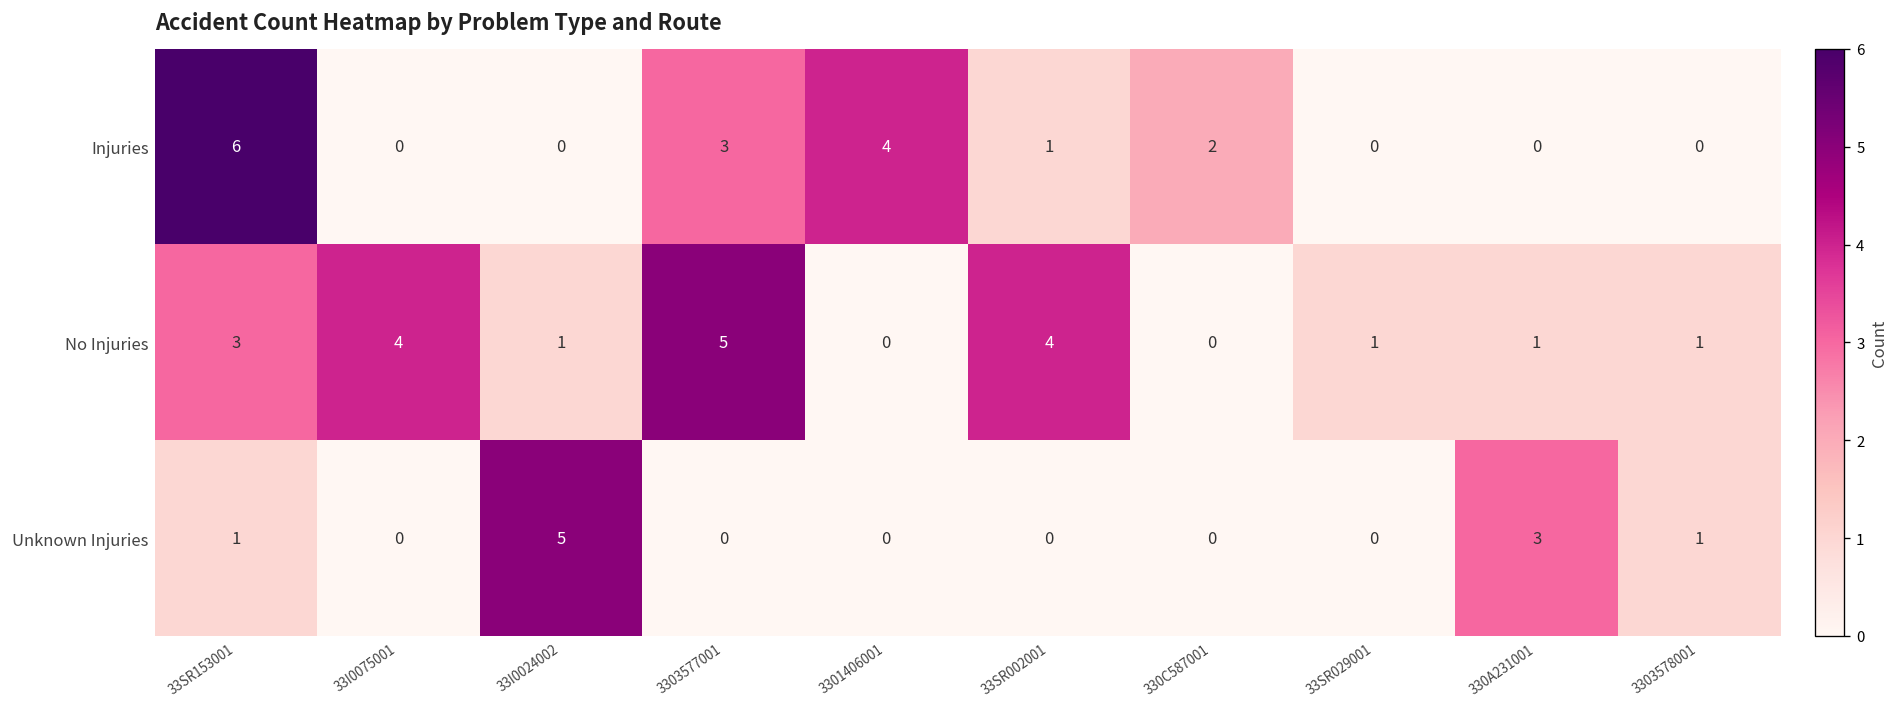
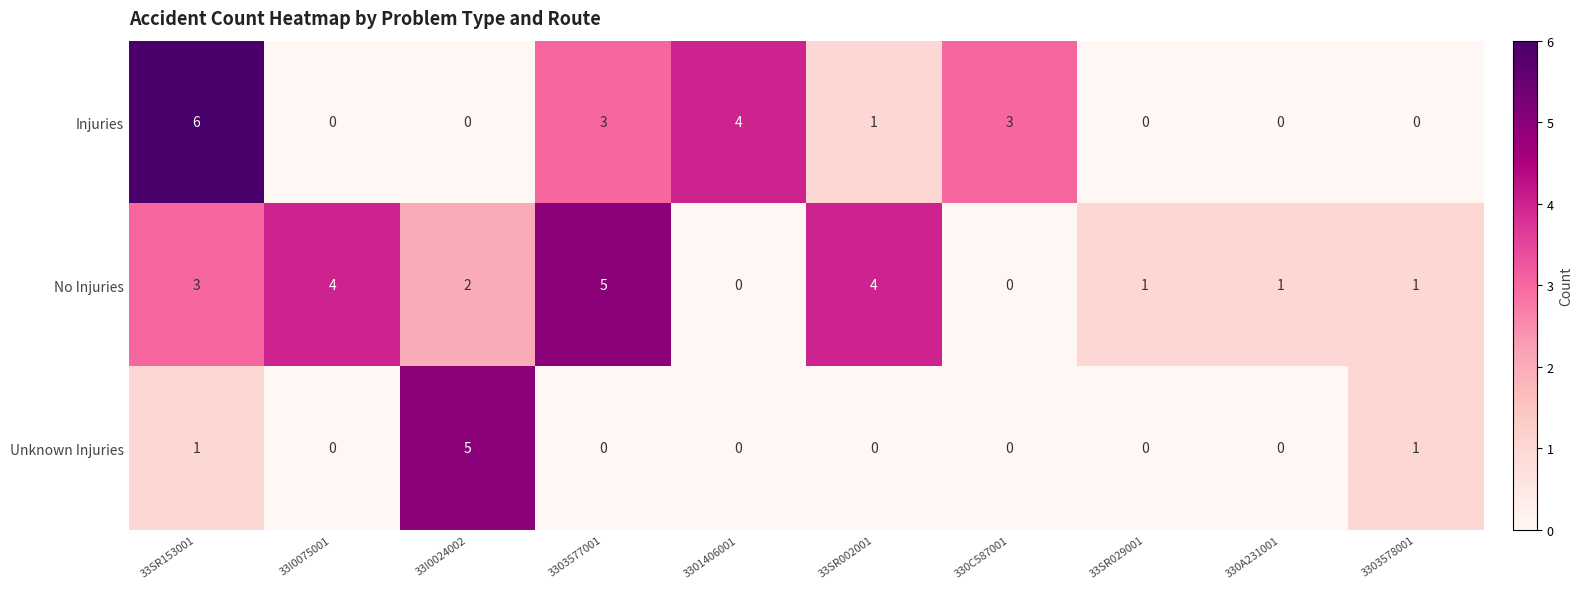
  {
    "Injuries": {
      "33SR153001": 6,
      "33I0075001": 0,
      "33I0024002": 0,
      "3303577001": 3,
      "3301406001": 4,
      "33SR002001": 1,
-     "330C587001": 2,
+     "330C587001": 3,
      "33SR029001": 0,
      "330A231001": 0,
      "3303578001": 0
    },
    "No Injuries": {
      "33SR153001": 3,
      "33I0075001": 4,
-     "33I0024002": 1,
+     "33I0024002": 2,
      "3303577001": 5,
      "3301406001": 0,
      "33SR002001": 4,
      "330C587001": 0,
      "33SR029001": 1,
      "330A231001": 1,
      "3303578001": 1
    },
    "Unknown Injuries": {
      "33SR153001": 1,
      "33I0075001": 0,
      "33I0024002": 5,
      "3303577001": 0,
      "3301406001": 0,
      "33SR002001": 0,
      "330C587001": 0,
      "33SR029001": 0,
-     "330A231001": 3,
+     "330A231001": 0,
      "3303578001": 1
    }
  }
